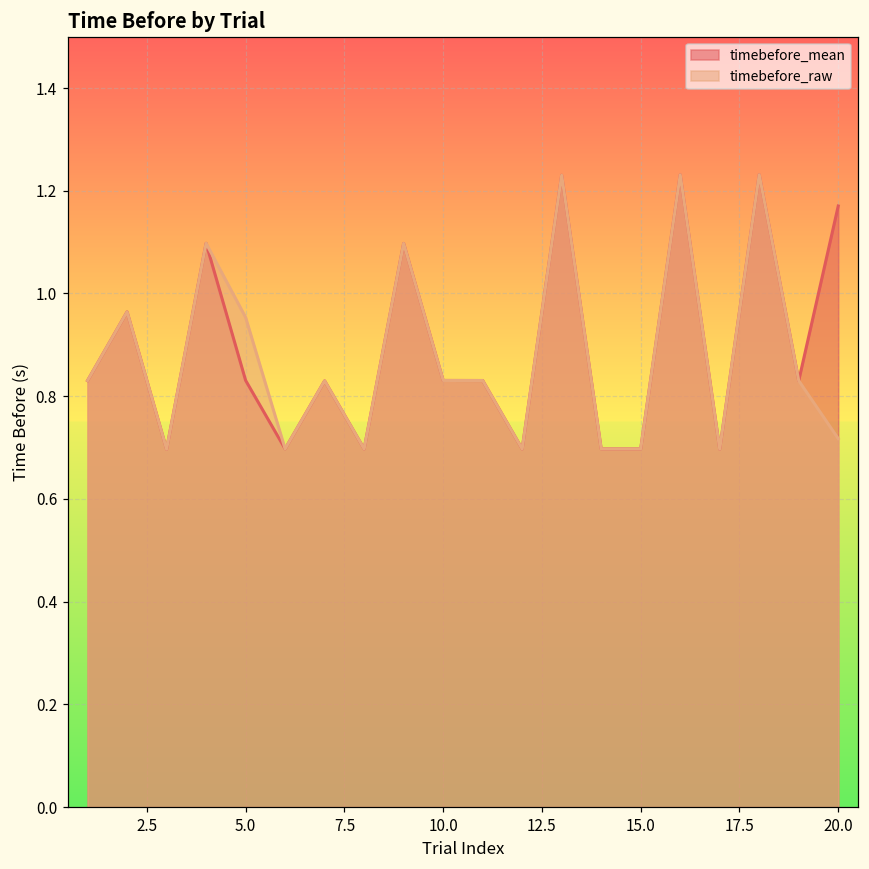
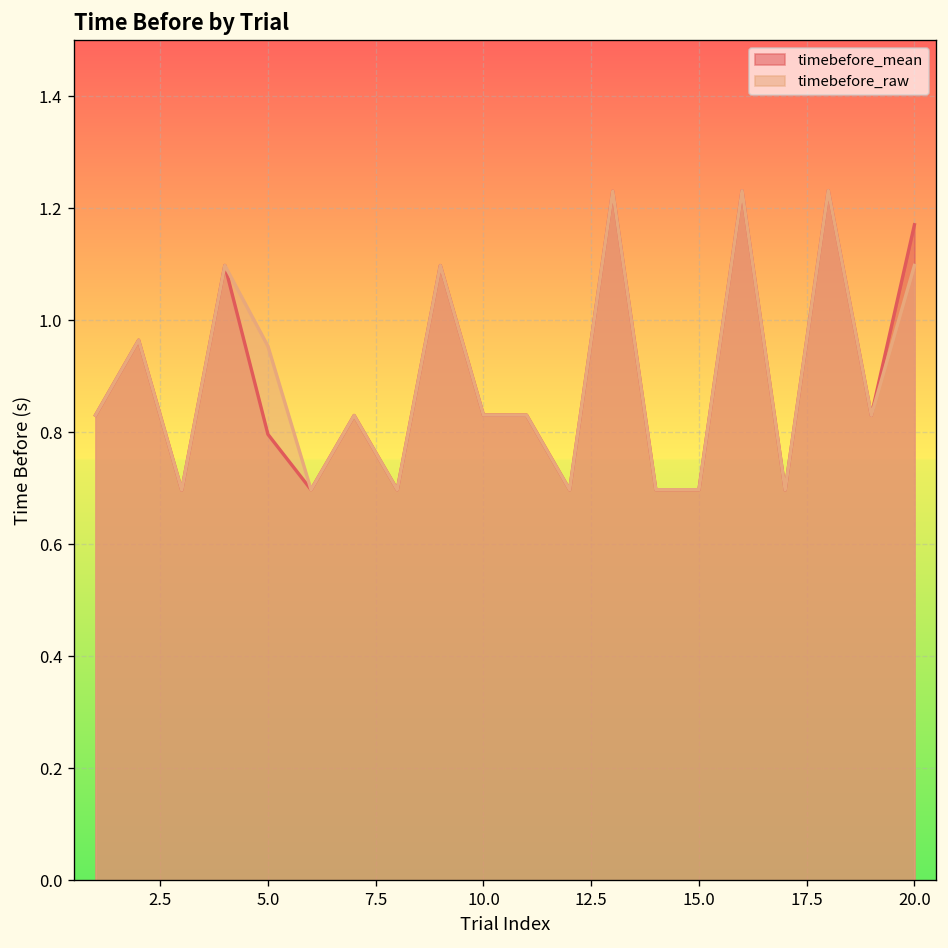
  {
    "timebefore_mean": {
-     "5.0": 0.83,
+     "5.0": 0.80,
      "20.0": 1.17
    },
    "timebefore_raw": {
      "5.0": 0.95,
-     "20.0": 0.72
+     "20.0": 1.10
    }
  }
